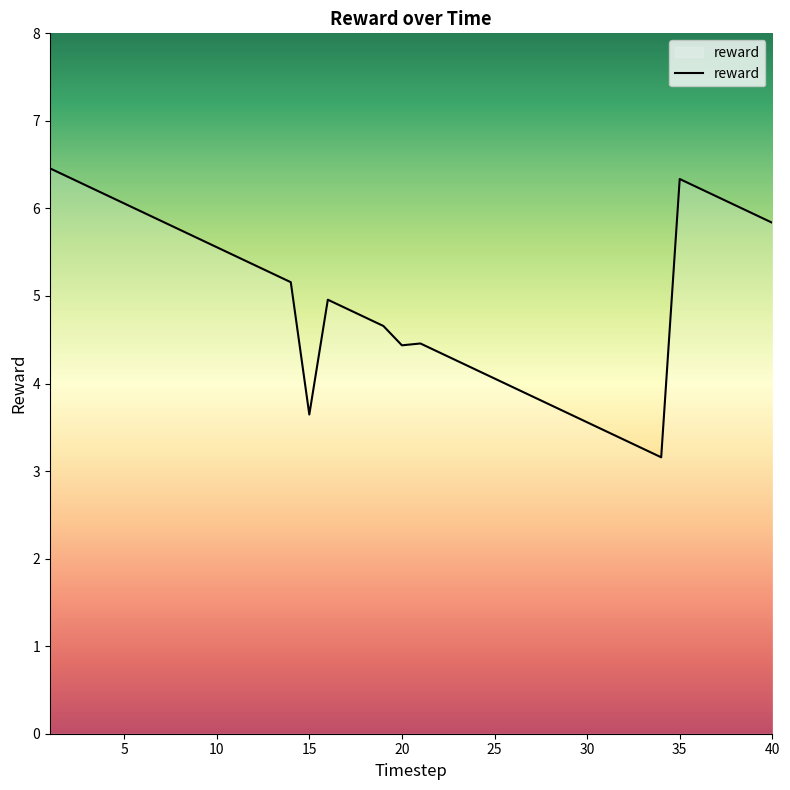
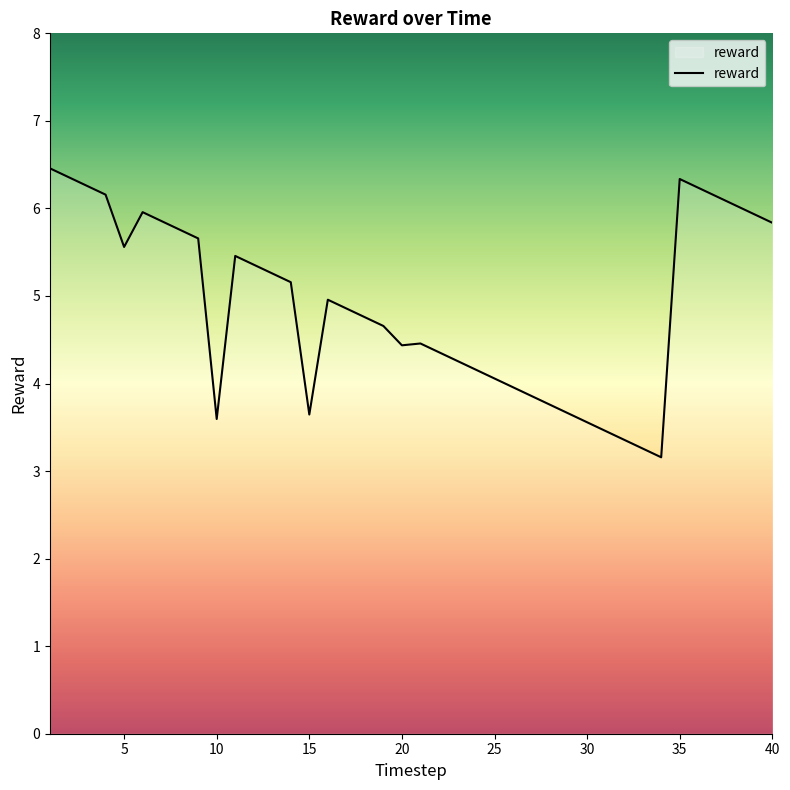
  {
-   "5": 6.1,
-   "10": 5.6,
+   "5": 5.6,
+   "10": 3.6,
    "15": 3.6,
    "20": 4.4,
    "25": 4.1,
    "30": 3.6,
    "35": 6.3,
    "40": 5.8
  }
